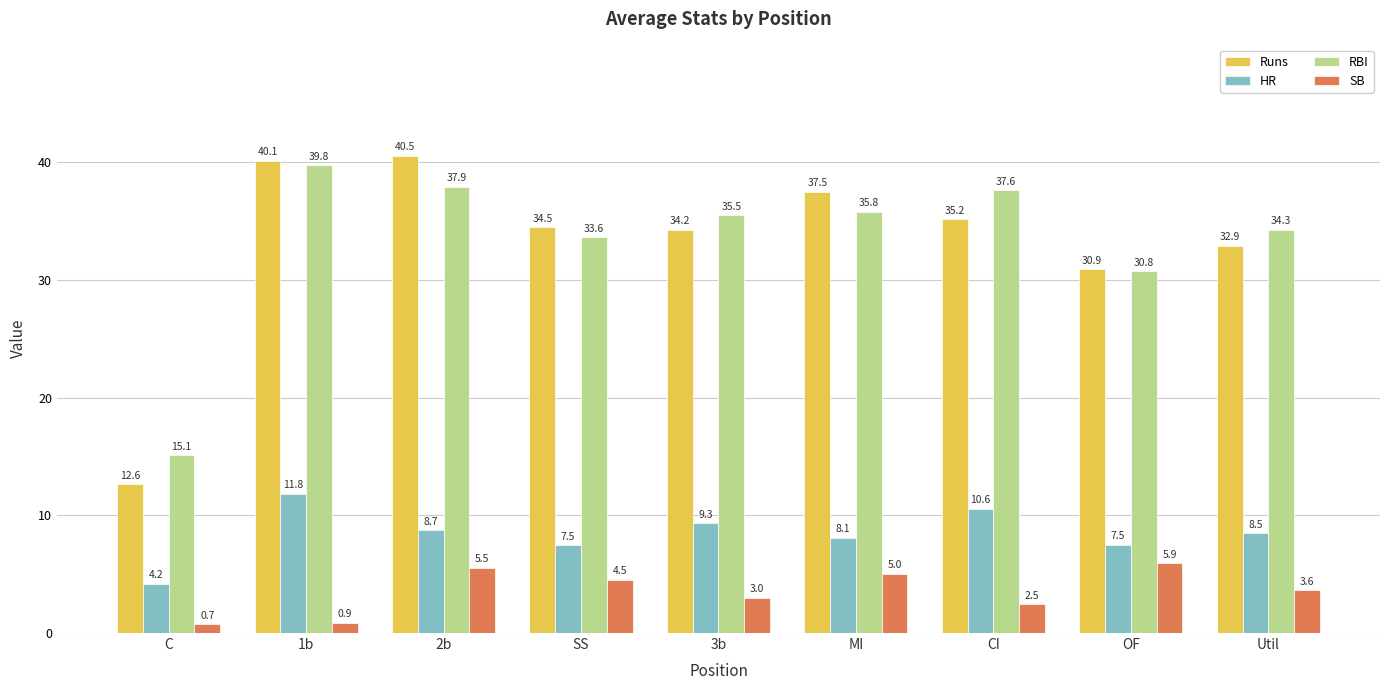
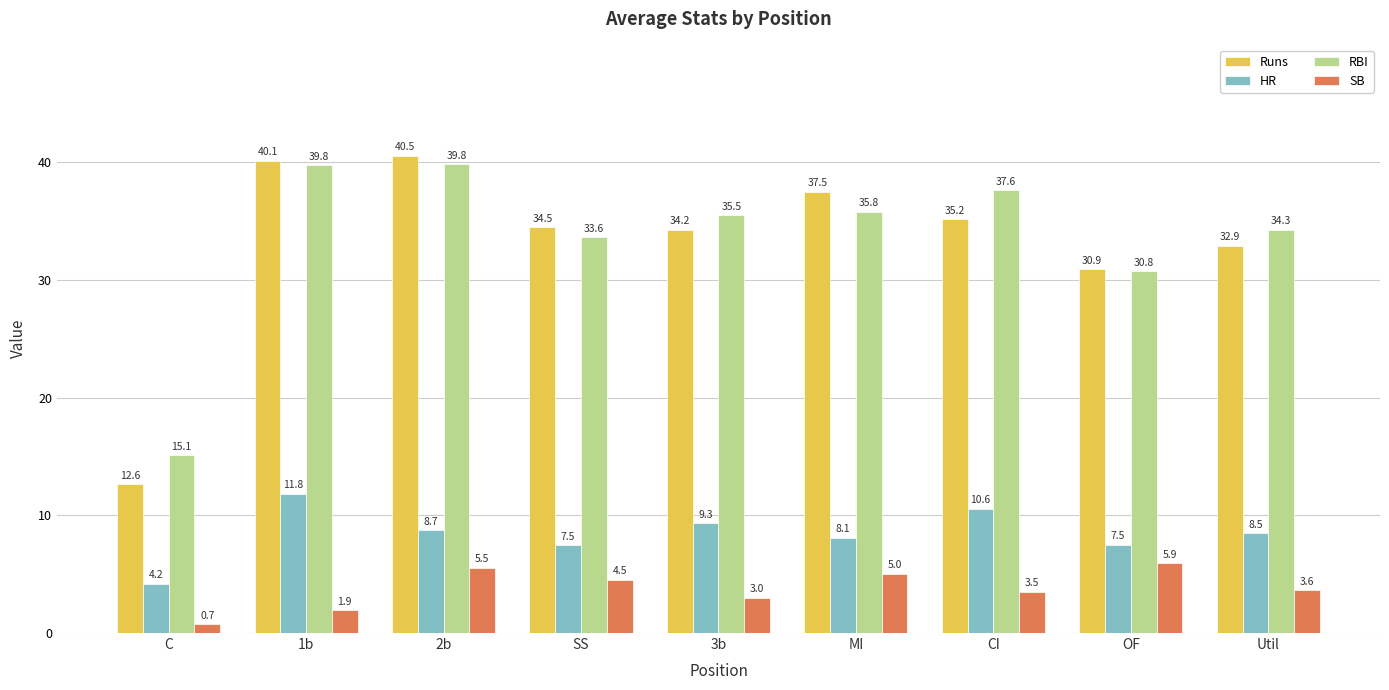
  {
    "Runs": {
      "C": 12.6,
      "1b": 40.1,
      "2b": 40.5,
      "SS": 34.5,
      "3b": 34.2,
      "MI": 37.5,
      "CI": 35.2,
      "OF": 30.9,
      "Util": 32.9
    },
    "HR": {
      "C": 4.2,
      "1b": 11.8,
      "2b": 8.7,
      "SS": 7.5,
      "3b": 9.3,
      "MI": 8.1,
      "CI": 10.6,
      "OF": 7.5,
      "Util": 8.5
    },
    "RBI": {
      "C": 15.1,
      "1b": 39.8,
-     "2b": 37.9,
+     "2b": 39.8,
      "SS": 33.6,
      "3b": 35.5,
      "MI": 35.8,
      "CI": 37.6,
      "OF": 30.8,
      "Util": 34.3
    },
    "SB": {
      "C": 0.7,
-     "1b": 0.9,
+     "1b": 1.9,
      "2b": 5.5,
      "SS": 4.5,
      "3b": 3.0,
      "MI": 5.0,
-     "CI": 2.5,
+     "CI": 3.5,
      "OF": 5.9,
      "Util": 3.6
    }
  }
